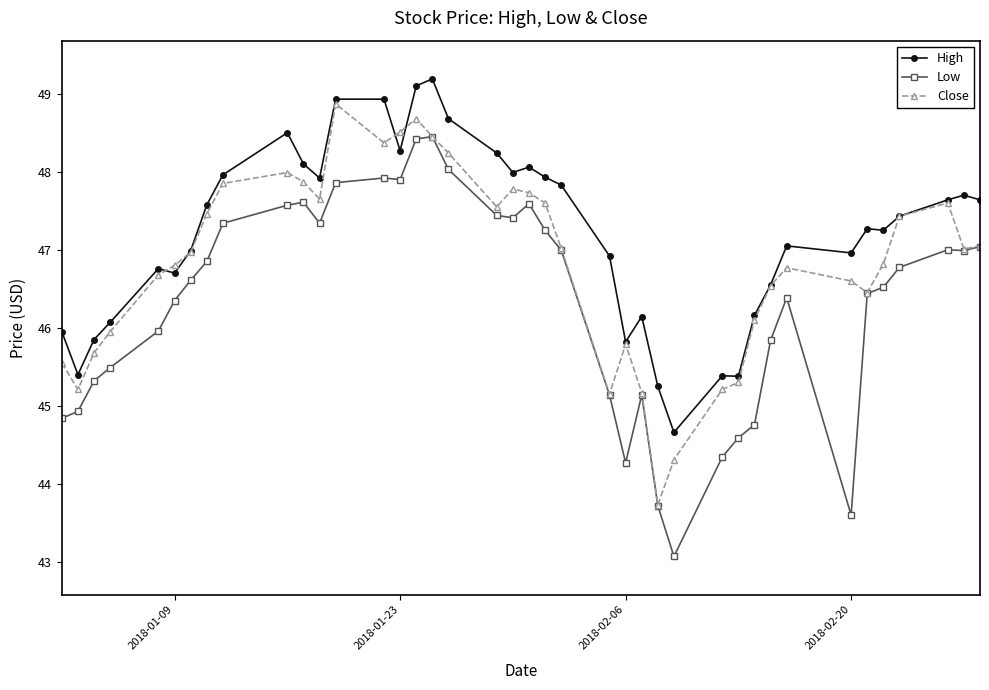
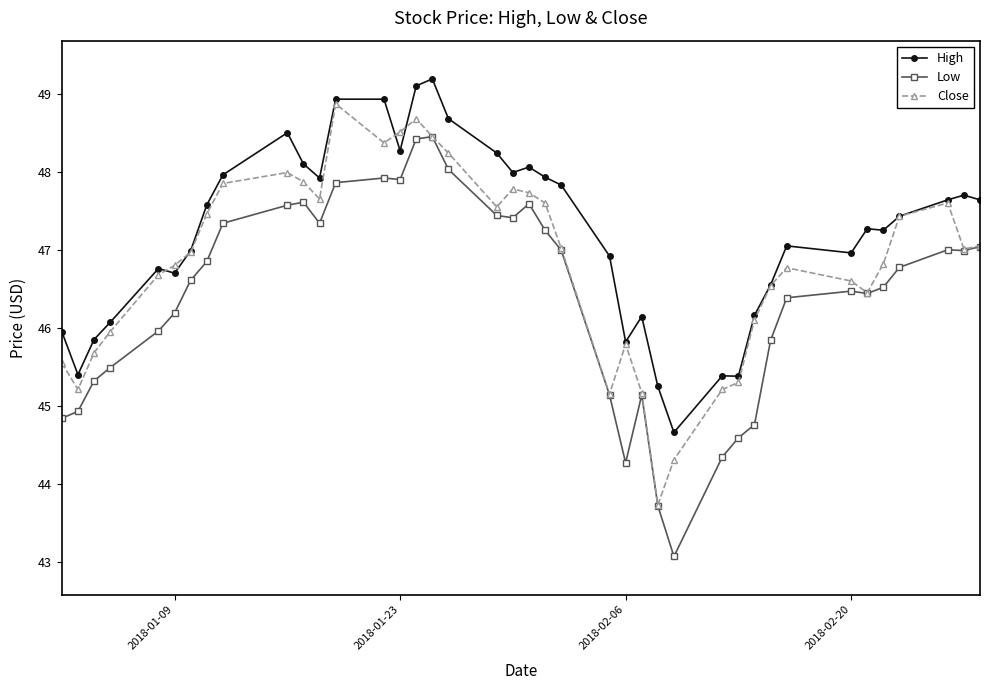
  {
    "High": {
      "2018-01-09": 46.7,
      "2018-01-23": 48.3,
      "2018-02-20": 47.0
    },
    "Low": {
-     "2018-01-09": 46.4,
+     "2018-01-09": 46.2,
      "2018-01-23": 47.9,
      "2018-02-06": 44.3,
-     "2018-02-20": 43.6
+     "2018-02-20": 46.5
    },
    "Close": {
      "2018-01-09": 46.8,
      "2018-01-23": 48.5,
      "2018-02-20": 46.6
    }
  }
